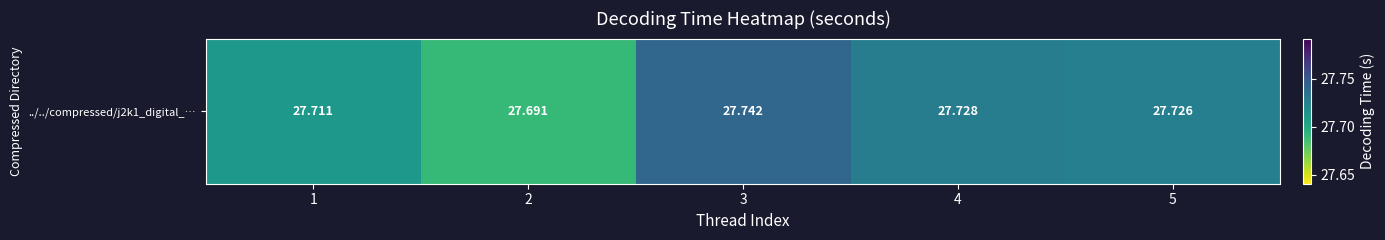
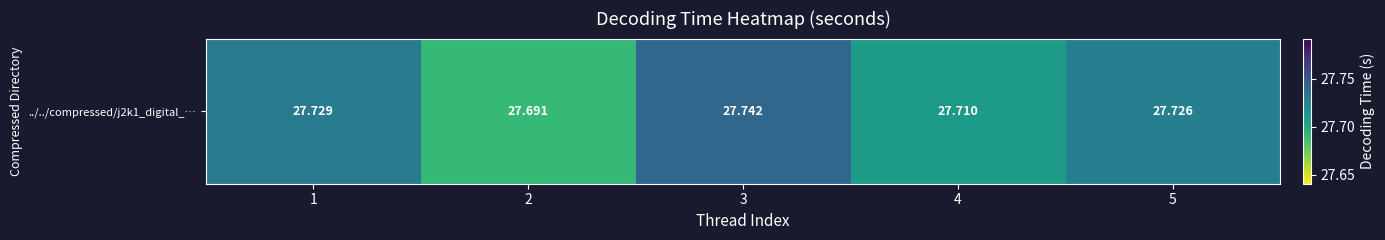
  {
    "../../compressed/j2k1_digital_…": {
-     "1": 27.711,
+     "1": 27.729,
      "2": 27.691,
      "3": 27.742,
-     "4": 27.728,
+     "4": 27.710,
      "5": 27.726
    }
  }
